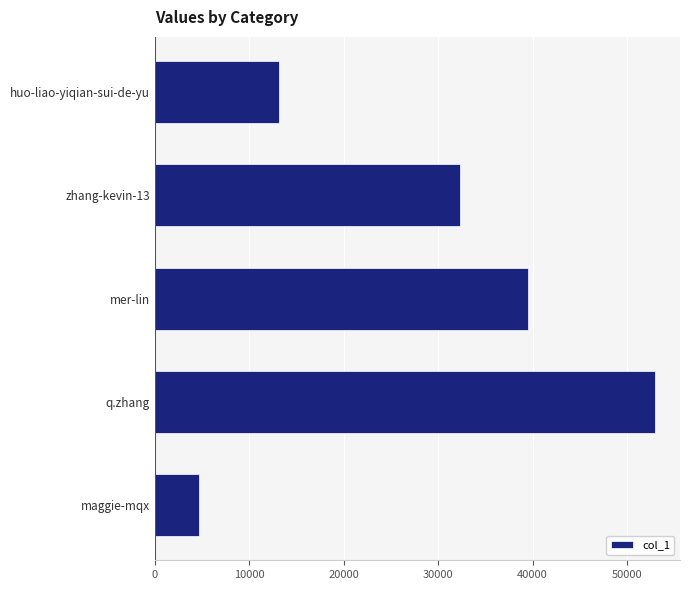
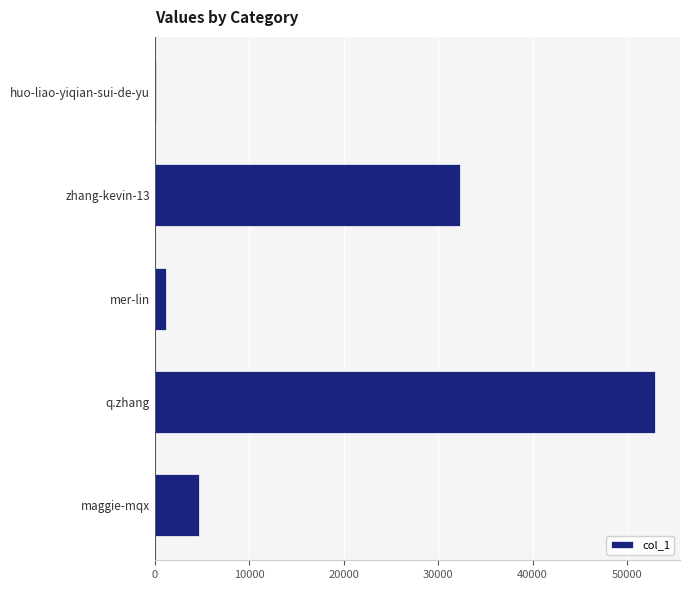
  {
-   "huo-liao-yiqian-sui-de-yu": 13000,
+   "huo-liao-yiqian-sui-de-yu": 0,
    "zhang-kevin-13": 32000,
-   "mer-lin": 40000,
+   "mer-lin": 1000,
    "q.zhang": 53000,
    "maggie-mqx": 5000
  }
